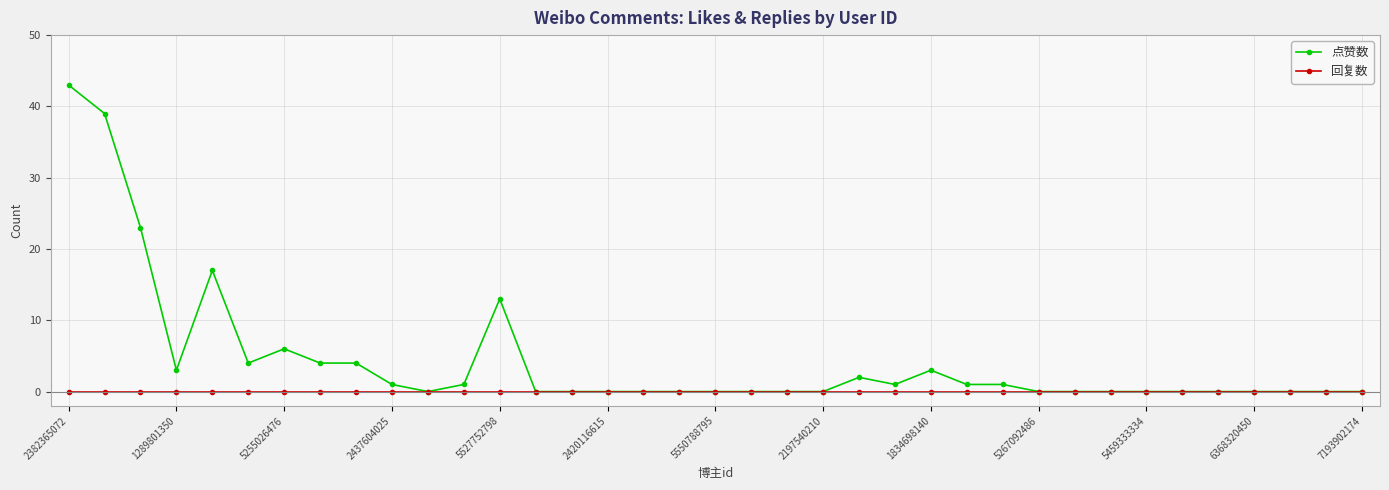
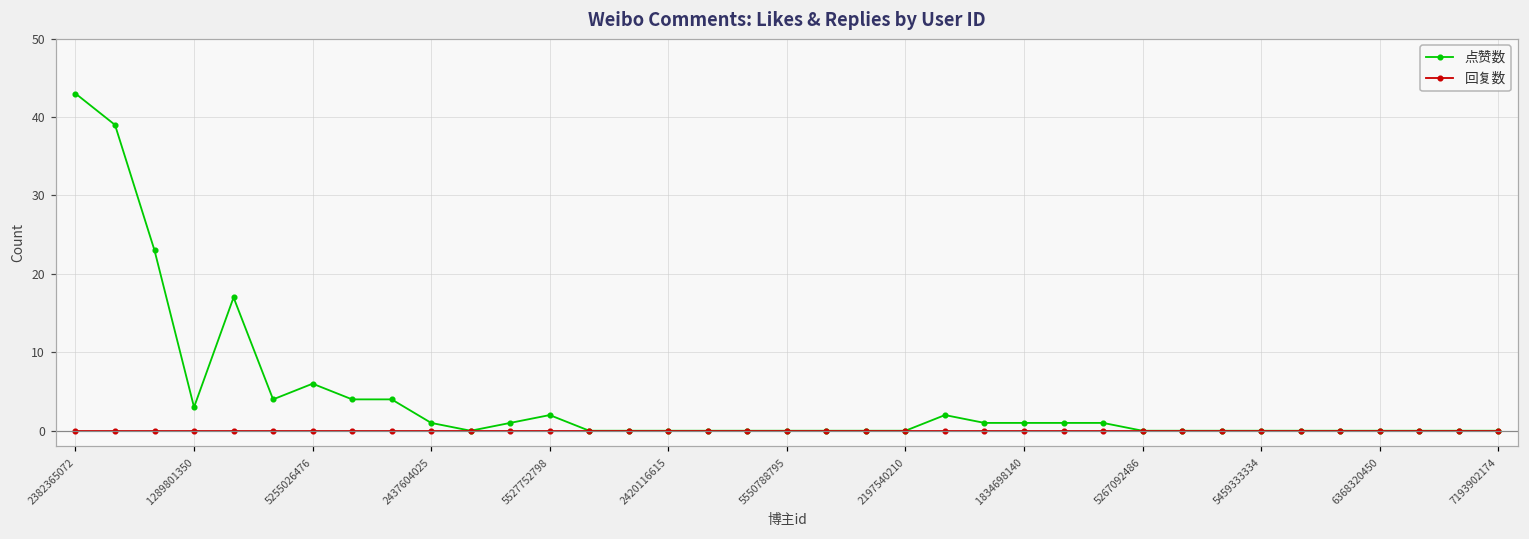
  {
    "点赞数": {
      "2382365072": 43,
      "1289801350": 3,
      "5255026476": 6,
      "2437604025": 1,
-     "5527752798": 13,
-     "1834698140": 3
+     "5527752798": 2,
+     "1834698140": 1
    },
    "回复数": {
      "2382365072": 0,
      "1289801350": 0,
      "5255026476": 0,
      "2437604025": 0,
      "5527752798": 0,
      "1834698140": 0
    }
  }
